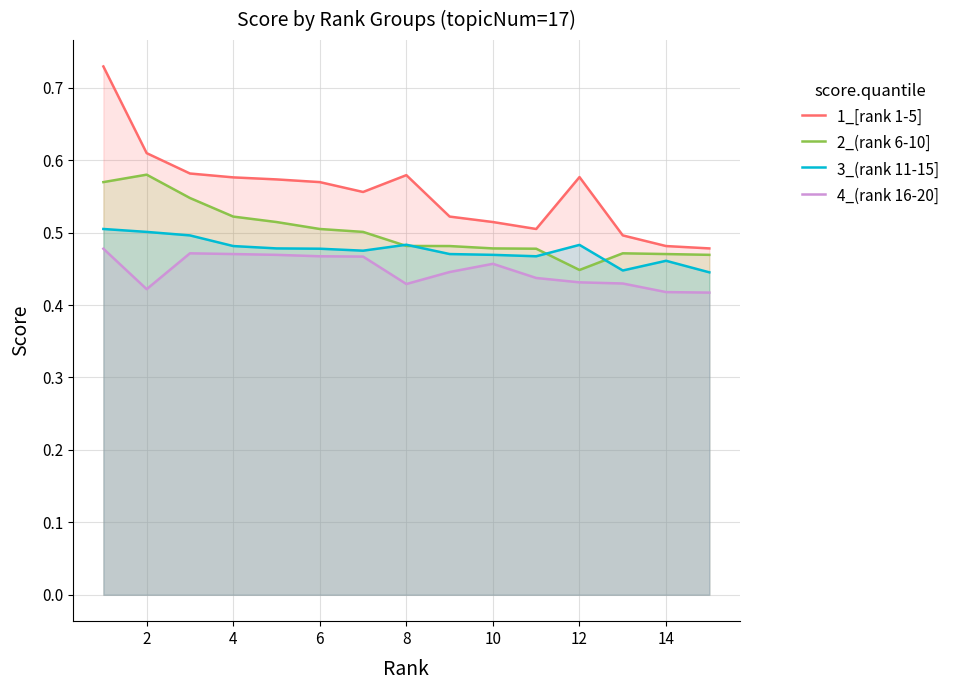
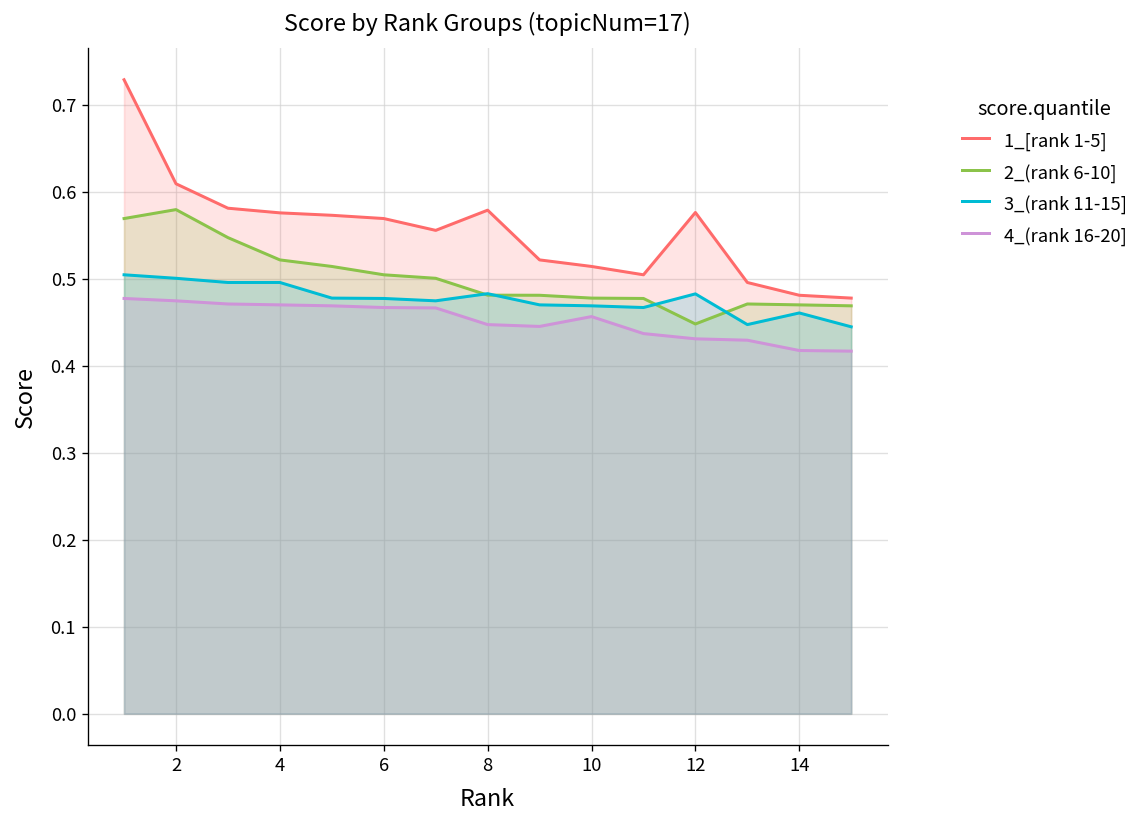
  {
    "1_[rank 1-5]": {
      "2": 0.61,
      "4": 0.58,
      "6": 0.57,
      "8": 0.58,
      "10": 0.51,
      "12": 0.58,
      "14": 0.48
    },
    "2_(rank 6-10]": {
      "2": 0.58,
      "4": 0.52,
      "6": 0.51,
      "10": 0.48,
      "12": 0.45,
      "14": 0.47
    },
    "3_(rank 11-15]": {
      "2": 0.50,
-     "4": 0.48,
+     "4": 0.50,
      "6": 0.48,
      "10": 0.47,
      "12": 0.48,
      "14": 0.46
    },
    "4_(rank 16-20]": {
-     "2": 0.42,
+     "2": 0.48,
      "4": 0.47,
      "6": 0.47,
-     "8": 0.43,
+     "8": 0.45,
      "10": 0.46,
      "12": 0.43,
      "14": 0.42
    }
  }
